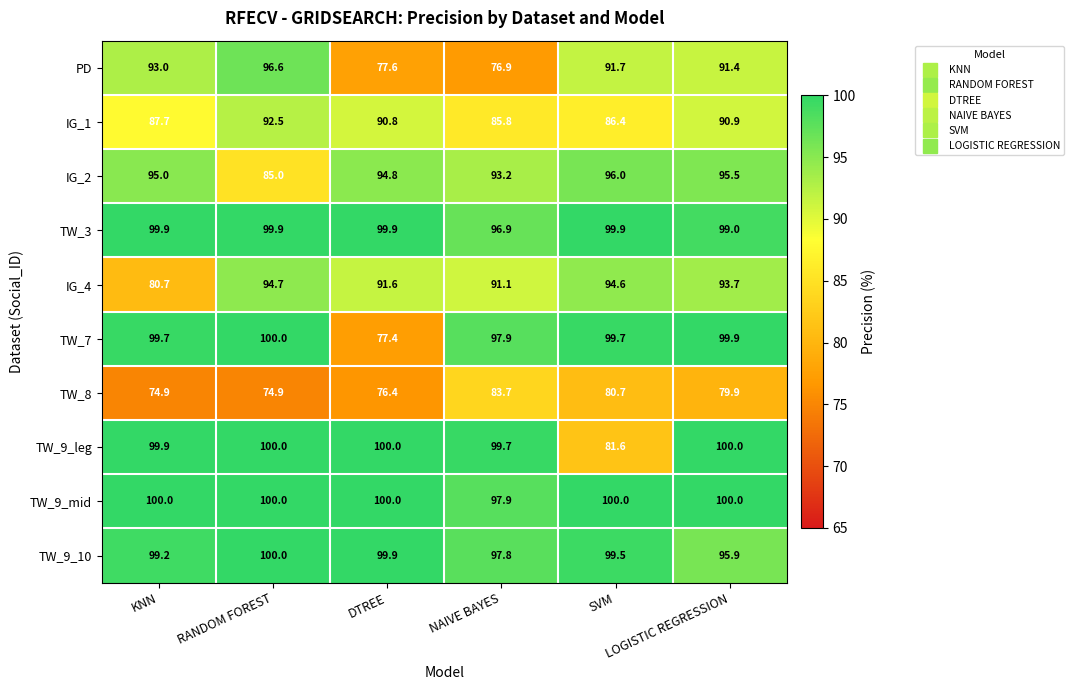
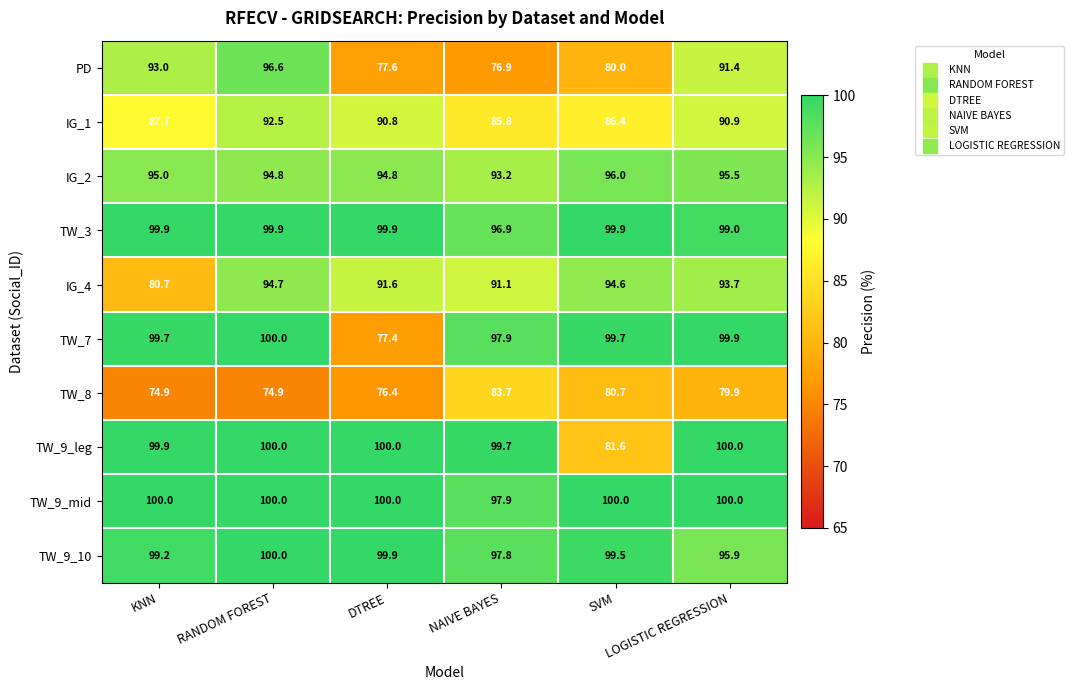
  {
    "PD": {
      "KNN": 93.0,
      "RANDOM FOREST": 96.6,
      "DTREE": 77.6,
      "NAIVE BAYES": 76.9,
-     "SVM": 91.7,
+     "SVM": 80.0,
      "LOGISTIC REGRESSION": 91.4
    },
    "IG_1": {
      "KNN": 87.7,
      "RANDOM FOREST": 92.5,
      "DTREE": 90.8,
      "NAIVE BAYES": 85.8,
      "SVM": 86.4,
      "LOGISTIC REGRESSION": 90.9
    },
    "IG_2": {
      "KNN": 95.0,
-     "RANDOM FOREST": 85.0,
+     "RANDOM FOREST": 94.8,
      "DTREE": 94.8,
      "NAIVE BAYES": 93.2,
      "SVM": 96.0,
      "LOGISTIC REGRESSION": 95.5
    },
    "TW_3": {
      "KNN": 99.9,
      "RANDOM FOREST": 99.9,
      "DTREE": 99.9,
      "NAIVE BAYES": 96.9,
      "SVM": 99.9,
      "LOGISTIC REGRESSION": 99.0
    },
    "IG_4": {
      "KNN": 80.7,
      "RANDOM FOREST": 94.7,
      "DTREE": 91.6,
      "NAIVE BAYES": 91.1,
      "SVM": 94.6,
      "LOGISTIC REGRESSION": 93.7
    },
    "TW_7": {
      "KNN": 99.7,
      "RANDOM FOREST": 100.0,
      "DTREE": 77.4,
      "NAIVE BAYES": 97.9,
      "SVM": 99.7,
      "LOGISTIC REGRESSION": 99.9
    },
    "TW_8": {
      "KNN": 74.9,
      "RANDOM FOREST": 74.9,
      "DTREE": 76.4,
      "NAIVE BAYES": 83.7,
      "SVM": 80.7,
      "LOGISTIC REGRESSION": 79.9
    },
    "TW_9_leg": {
      "KNN": 99.9,
      "RANDOM FOREST": 100.0,
      "DTREE": 100.0,
      "NAIVE BAYES": 99.7,
      "SVM": 81.6,
      "LOGISTIC REGRESSION": 100.0
    },
    "TW_9_mid": {
      "KNN": 100.0,
      "RANDOM FOREST": 100.0,
      "DTREE": 100.0,
      "NAIVE BAYES": 97.9,
      "SVM": 100.0,
      "LOGISTIC REGRESSION": 100.0
    },
    "TW_9_10": {
      "KNN": 99.2,
      "RANDOM FOREST": 100.0,
      "DTREE": 99.9,
      "NAIVE BAYES": 97.8,
      "SVM": 99.5,
      "LOGISTIC REGRESSION": 95.9
    }
  }
